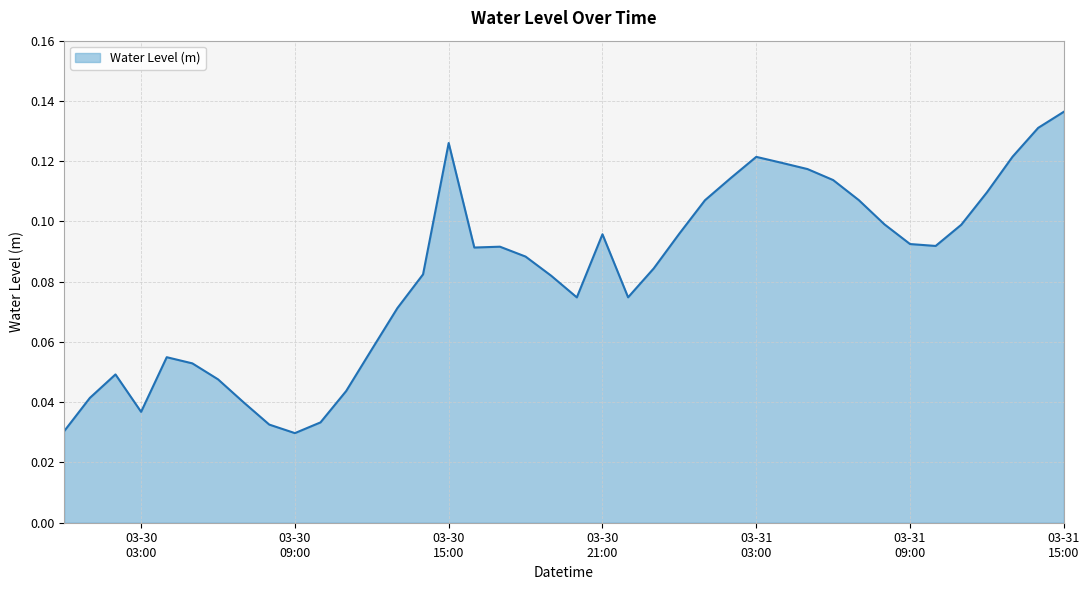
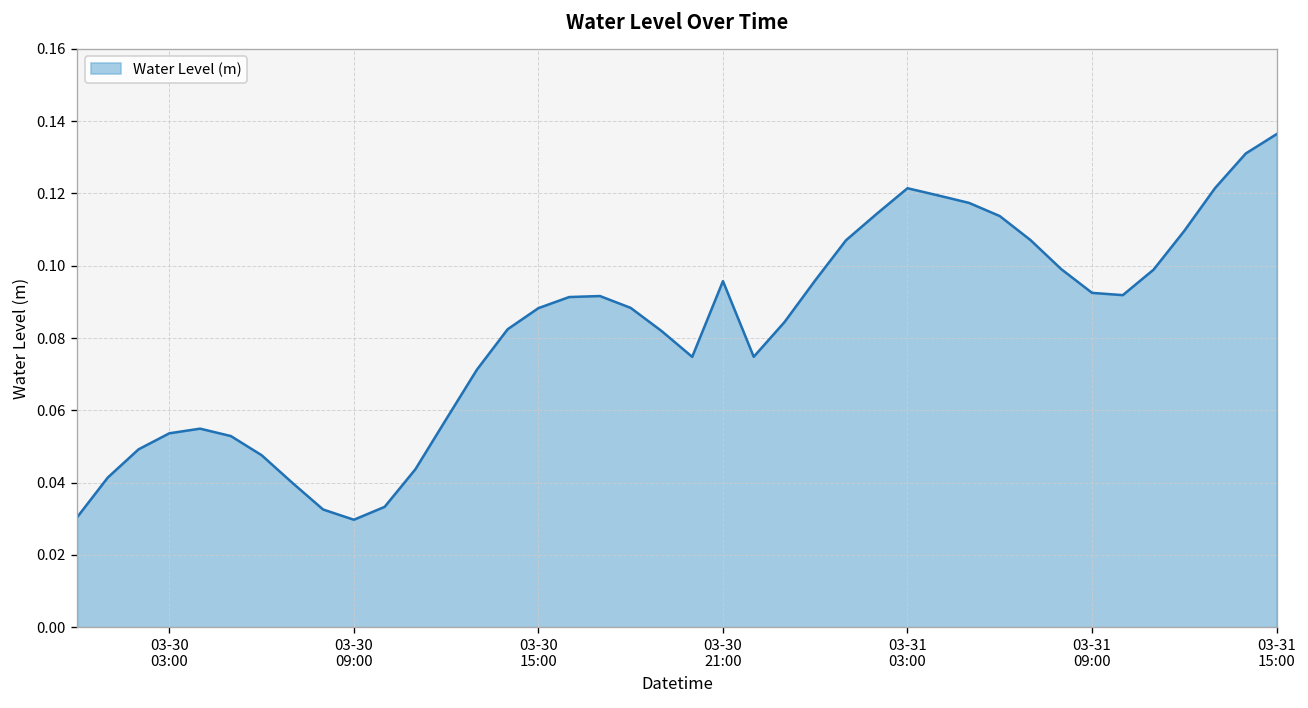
  {
-   "03-30 03:00": 0.037,
+   "03-30 03:00": 0.054,
    "03-30 09:00": 0.030,
-   "03-30 15:00": 0.126,
+   "03-30 15:00": 0.088,
    "03-30 21:00": 0.096,
    "03-31 03:00": 0.121,
    "03-31 09:00": 0.092,
    "03-31 15:00": 0.136
  }
